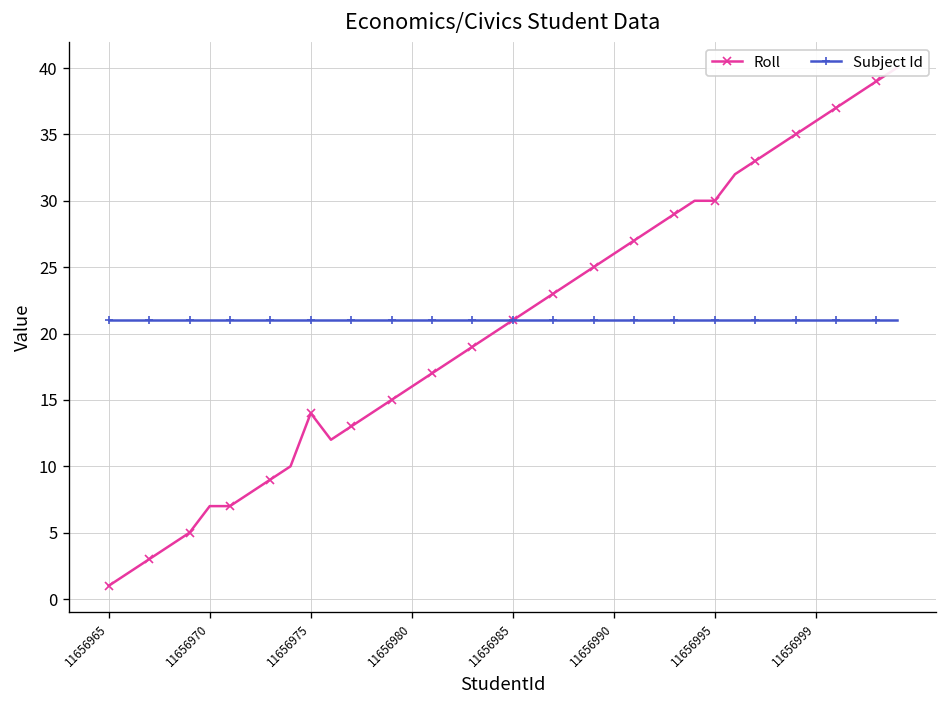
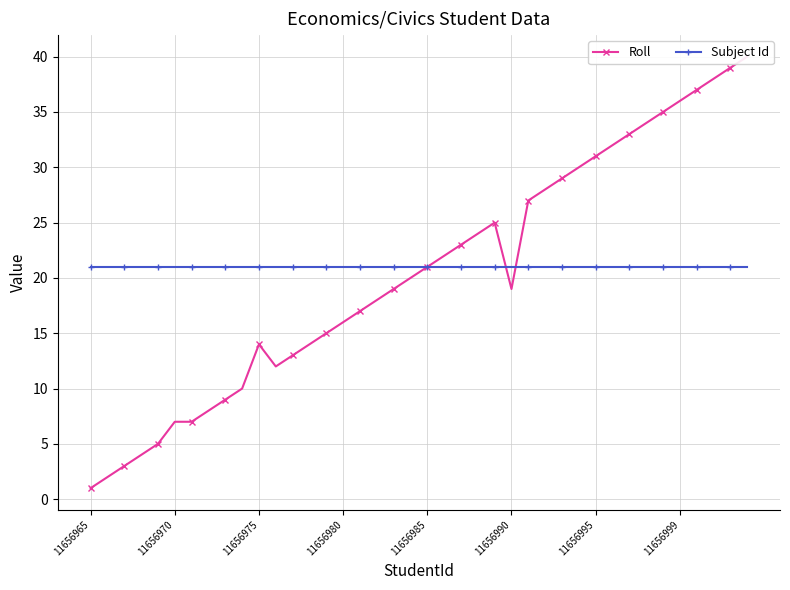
  {
    "Roll": {
      "11656965": 1,
      "11656970": 7,
      "11656975": 14,
      "11656980": 16,
-     "11656990": 26,
-     "11656995": 30,
+     "11656990": 19,
+     "11656995": 31,
      "11656999": 36
    },
    "Subject Id": {
      "11656965": 21,
      "11656970": 21,
      "11656975": 21,
      "11656980": 21,
      "11656990": 21,
      "11656995": 21,
      "11656999": 21
    }
  }
